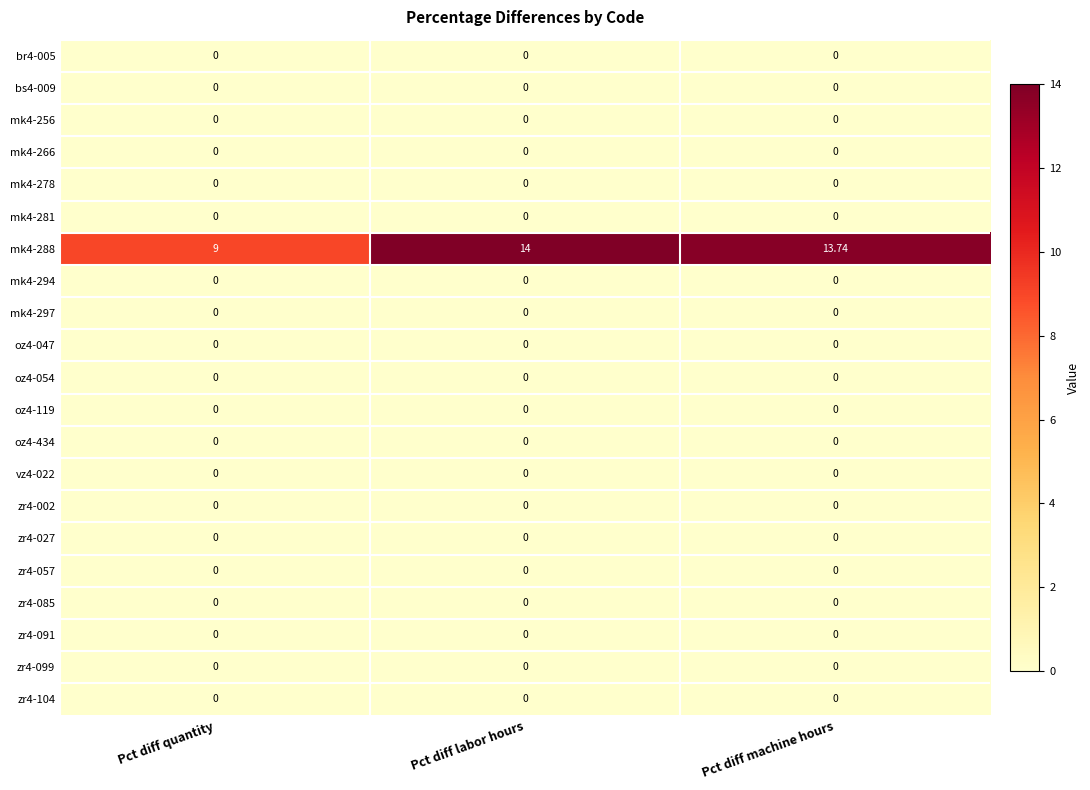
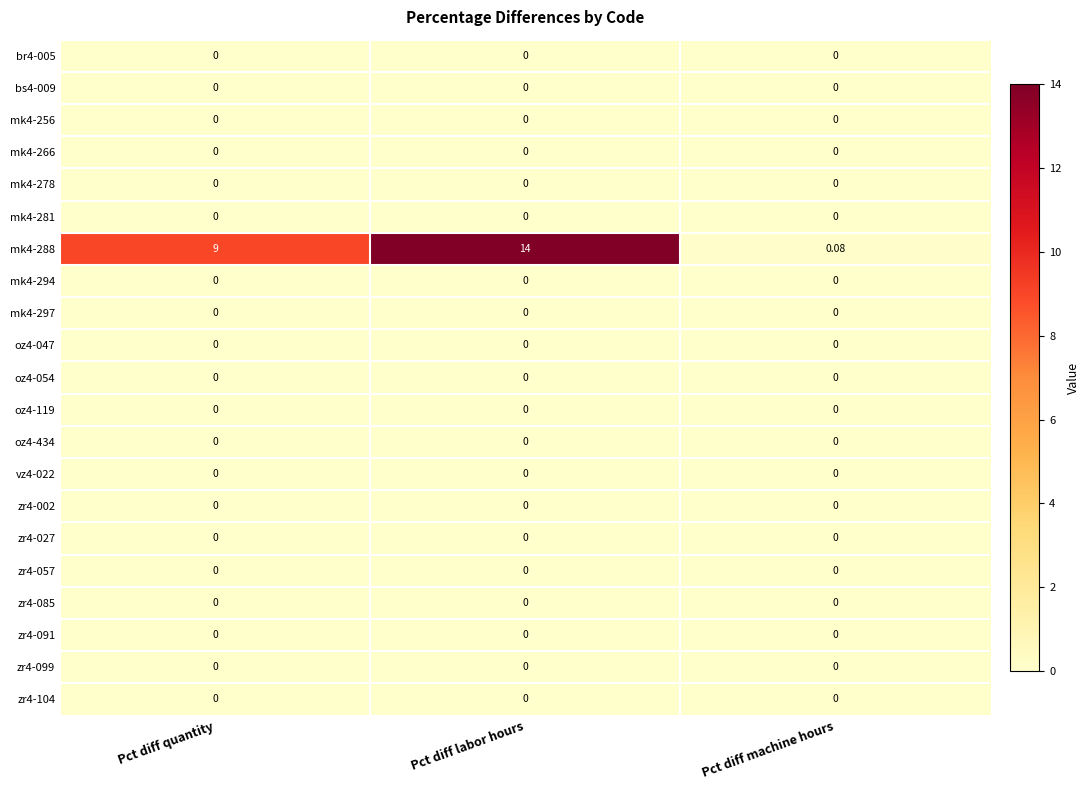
  {
    "br4-005": {
      "Pct diff quantity": 0,
      "Pct diff labor hours": 0,
      "Pct diff machine hours": 0
    },
    "bs4-009": {
      "Pct diff quantity": 0,
      "Pct diff labor hours": 0,
      "Pct diff machine hours": 0
    },
    "mk4-256": {
      "Pct diff quantity": 0,
      "Pct diff labor hours": 0,
      "Pct diff machine hours": 0
    },
    "mk4-266": {
      "Pct diff quantity": 0,
      "Pct diff labor hours": 0,
      "Pct diff machine hours": 0
    },
    "mk4-278": {
      "Pct diff quantity": 0,
      "Pct diff labor hours": 0,
      "Pct diff machine hours": 0
    },
    "mk4-281": {
      "Pct diff quantity": 0,
      "Pct diff labor hours": 0,
      "Pct diff machine hours": 0
    },
    "mk4-288": {
      "Pct diff quantity": 9,
      "Pct diff labor hours": 14,
-     "Pct diff machine hours": 13.74
+     "Pct diff machine hours": 0.08
    },
    "mk4-294": {
      "Pct diff quantity": 0,
      "Pct diff labor hours": 0,
      "Pct diff machine hours": 0
    },
    "mk4-297": {
      "Pct diff quantity": 0,
      "Pct diff labor hours": 0,
      "Pct diff machine hours": 0
    },
    "oz4-047": {
      "Pct diff quantity": 0,
      "Pct diff labor hours": 0,
      "Pct diff machine hours": 0
    },
    "oz4-054": {
      "Pct diff quantity": 0,
      "Pct diff labor hours": 0,
      "Pct diff machine hours": 0
    },
    "oz4-119": {
      "Pct diff quantity": 0,
      "Pct diff labor hours": 0,
      "Pct diff machine hours": 0
    },
    "oz4-434": {
      "Pct diff quantity": 0,
      "Pct diff labor hours": 0,
      "Pct diff machine hours": 0
    },
    "vz4-022": {
      "Pct diff quantity": 0,
      "Pct diff labor hours": 0,
      "Pct diff machine hours": 0
    },
    "zr4-002": {
      "Pct diff quantity": 0,
      "Pct diff labor hours": 0,
      "Pct diff machine hours": 0
    },
    "zr4-027": {
      "Pct diff quantity": 0,
      "Pct diff labor hours": 0,
      "Pct diff machine hours": 0
    },
    "zr4-057": {
      "Pct diff quantity": 0,
      "Pct diff labor hours": 0,
      "Pct diff machine hours": 0
    },
    "zr4-085": {
      "Pct diff quantity": 0,
      "Pct diff labor hours": 0,
      "Pct diff machine hours": 0
    },
    "zr4-091": {
      "Pct diff quantity": 0,
      "Pct diff labor hours": 0,
      "Pct diff machine hours": 0
    },
    "zr4-099": {
      "Pct diff quantity": 0,
      "Pct diff labor hours": 0,
      "Pct diff machine hours": 0
    },
    "zr4-104": {
      "Pct diff quantity": 0,
      "Pct diff labor hours": 0,
      "Pct diff machine hours": 0
    }
  }
